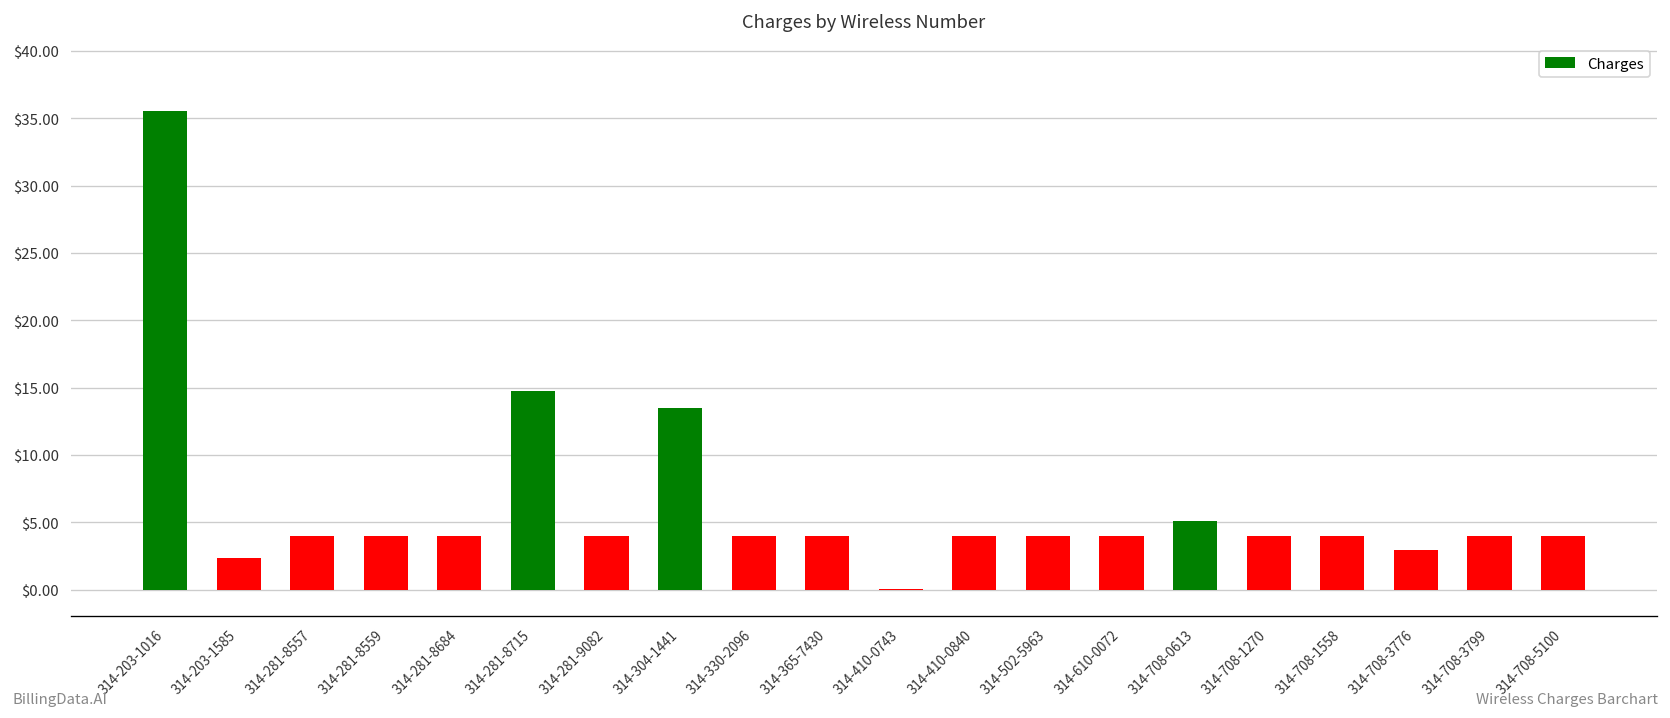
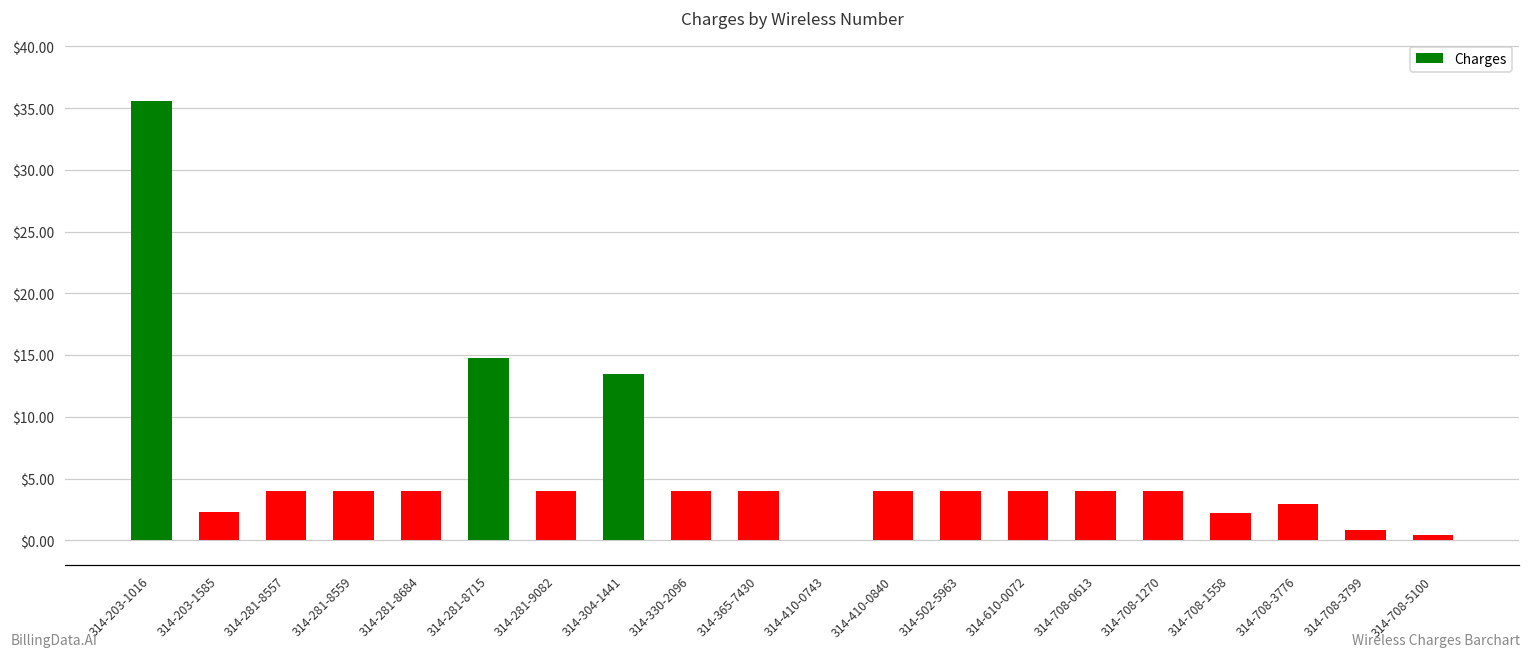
  {
    "314-203-1016": "$35.6",
    "314-203-1585": "$2.3",
    "314-281-8557": "$4.0",
    "314-281-8559": "$4.0",
    "314-281-8684": "$4.0",
    "314-281-8715": "$14.8",
    "314-281-9082": "$4.0",
    "314-304-1441": "$13.5",
    "314-330-2096": "$4.0",
    "314-365-7430": "$4.0",
    "314-410-0840": "$4.0",
    "314-502-5963": "$4.0",
    "314-610-0072": "$4.0",
-   "314-708-0613": "$5.1",
+   "314-708-0613": "$4.0",
    "314-708-1270": "$4.0",
-   "314-708-1558": "$4.0",
+   "314-708-1558": "$2.2",
    "314-708-3776": "$2.9",
-   "314-708-3799": "$4.0",
-   "314-708-5100": "$4.0"
+   "314-708-3799": "$0.8",
+   "314-708-5100": "$0.4"
  }
